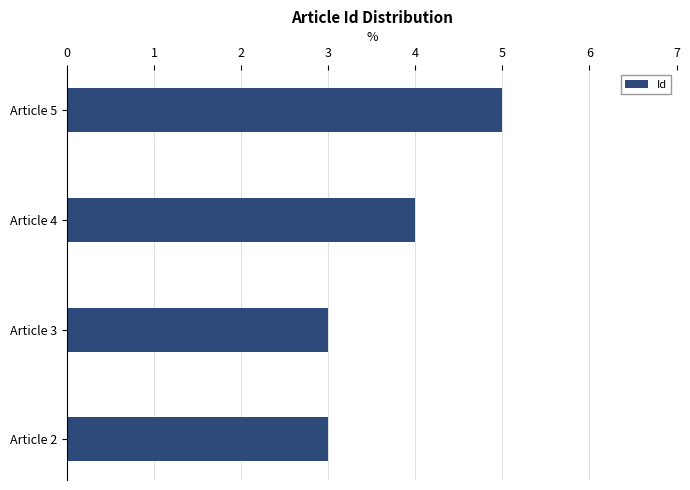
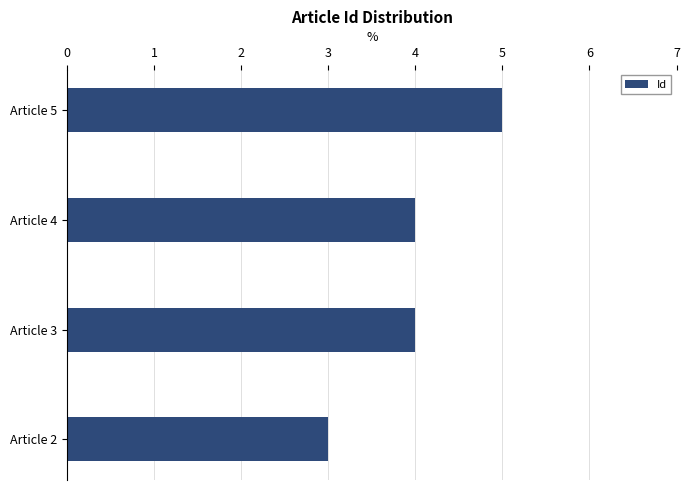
  {
    "Article 5": 5,
    "Article 4": 4,
-   "Article 3": 3,
+   "Article 3": 4,
    "Article 2": 3
  }
